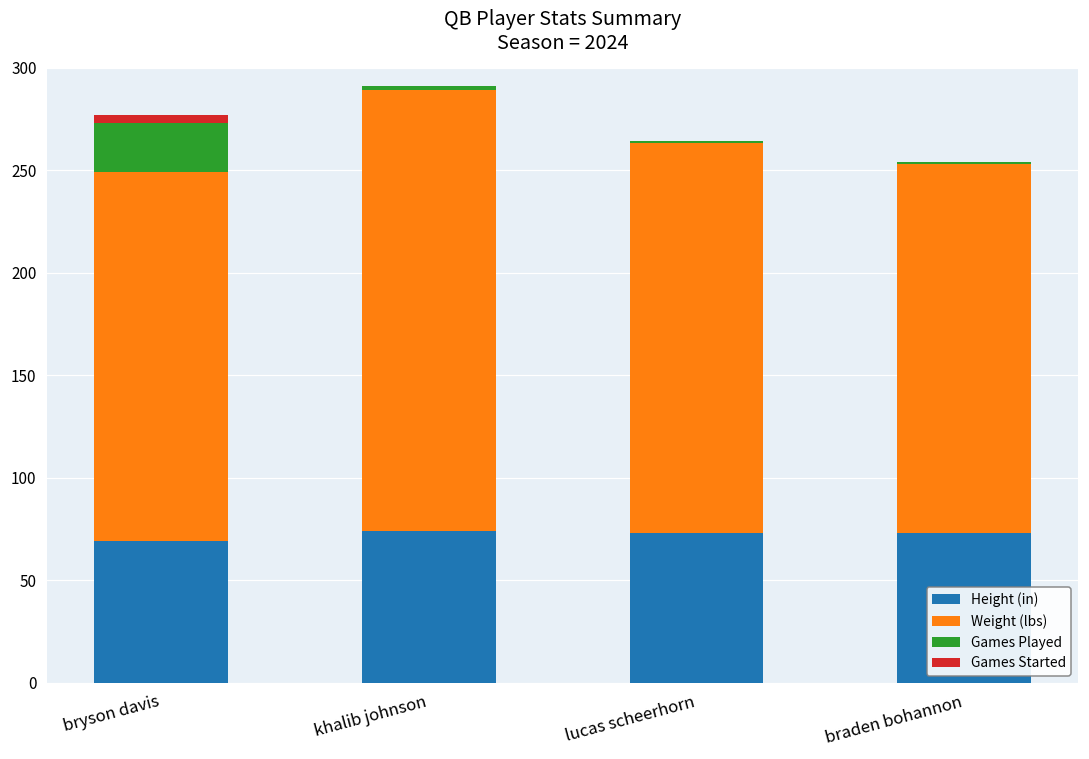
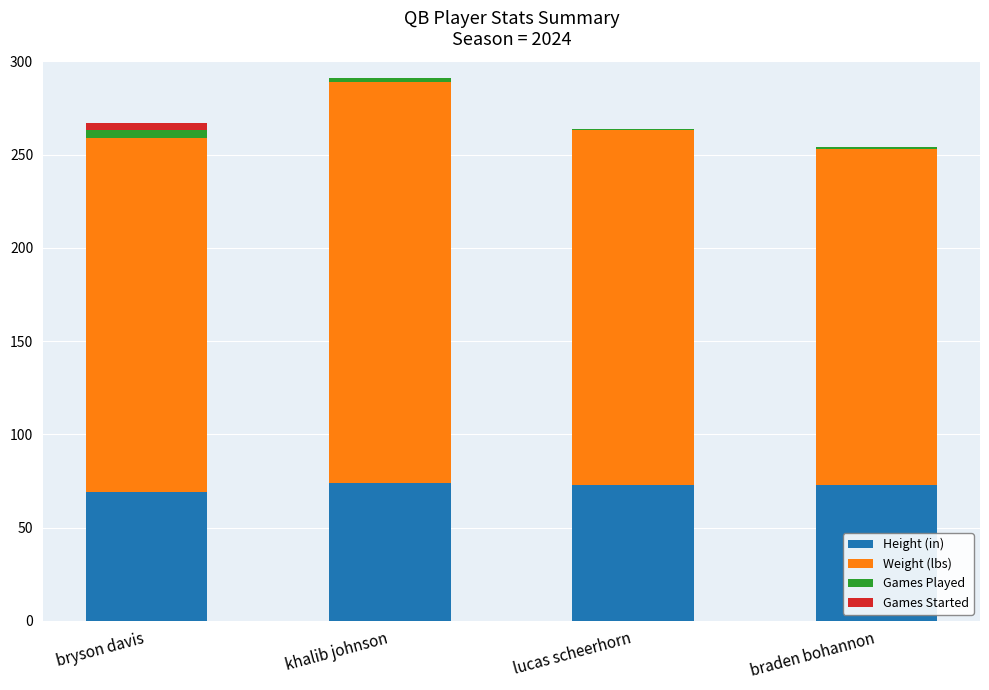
  {
    "Height (in)": {
      "bryson davis": 69,
      "khalib johnson": 74,
      "lucas scheerhorn": 73,
      "braden bohannon": 73
    },
    "Weight (lbs)": {
-     "bryson davis": 180,
+     "bryson davis": 190,
      "khalib johnson": 215,
      "lucas scheerhorn": 190,
      "braden bohannon": 180
    },
    "Games Played": {
-     "bryson davis": 24,
+     "bryson davis": 4,
      "khalib johnson": 2
    },
    "Games Started": {
      "bryson davis": 4,
      "khalib johnson": 0,
      "lucas scheerhorn": 0,
      "braden bohannon": 0
    }
  }
